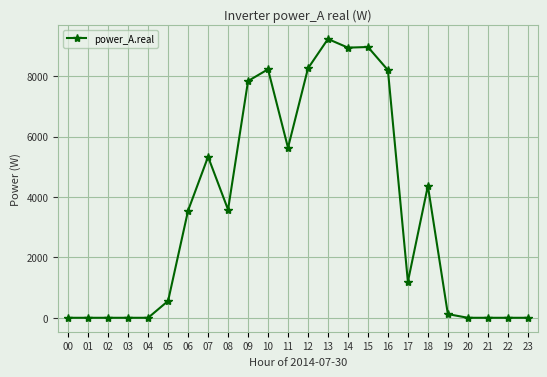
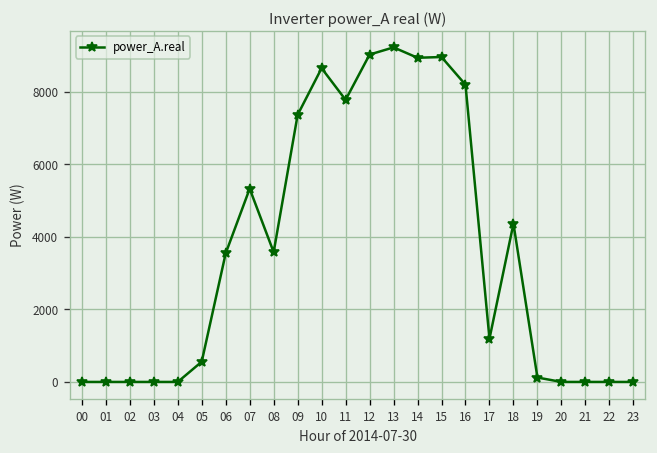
  {
    "00": 0,
    "01": 0,
    "02": 0,
    "03": 0,
    "04": 0,
    "05": 600,
    "06": 3500,
    "07": 5300,
    "08": 3600,
-   "09": 7800,
-   "10": 8200,
-   "11": 5600,
-   "12": 8300,
+   "09": 7400,
+   "10": 8700,
+   "11": 7800,
+   "12": 9000,
    "13": 9200,
    "14": 8900,
    "15": 9000,
    "16": 8200,
    "17": 1200,
    "18": 4400,
    "19": 100,
    "20": 0,
    "21": 0,
    "22": 0,
    "23": 0
  }
